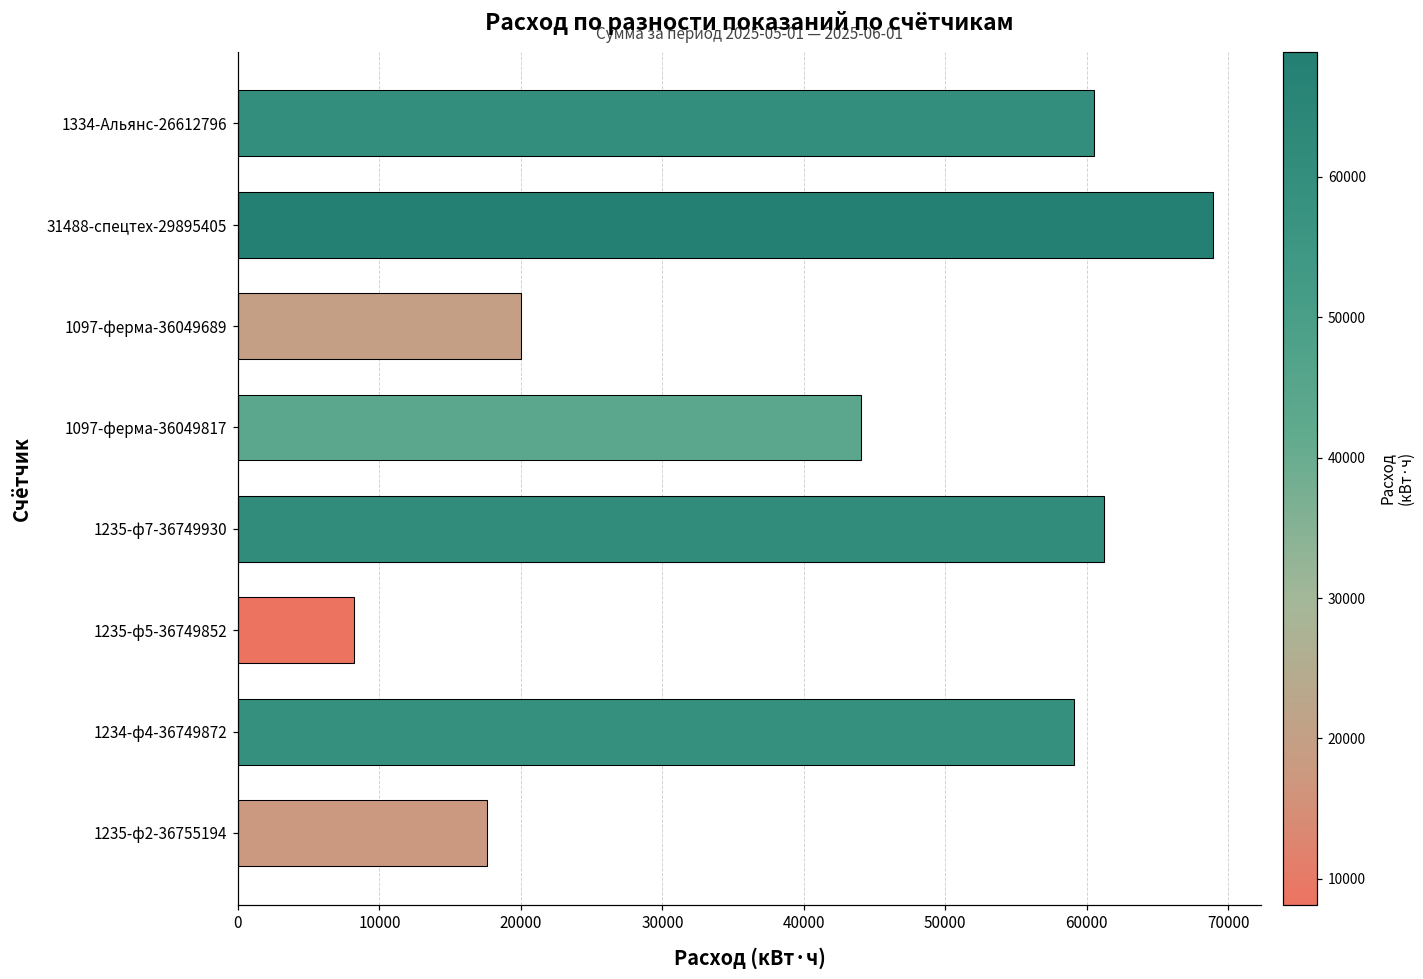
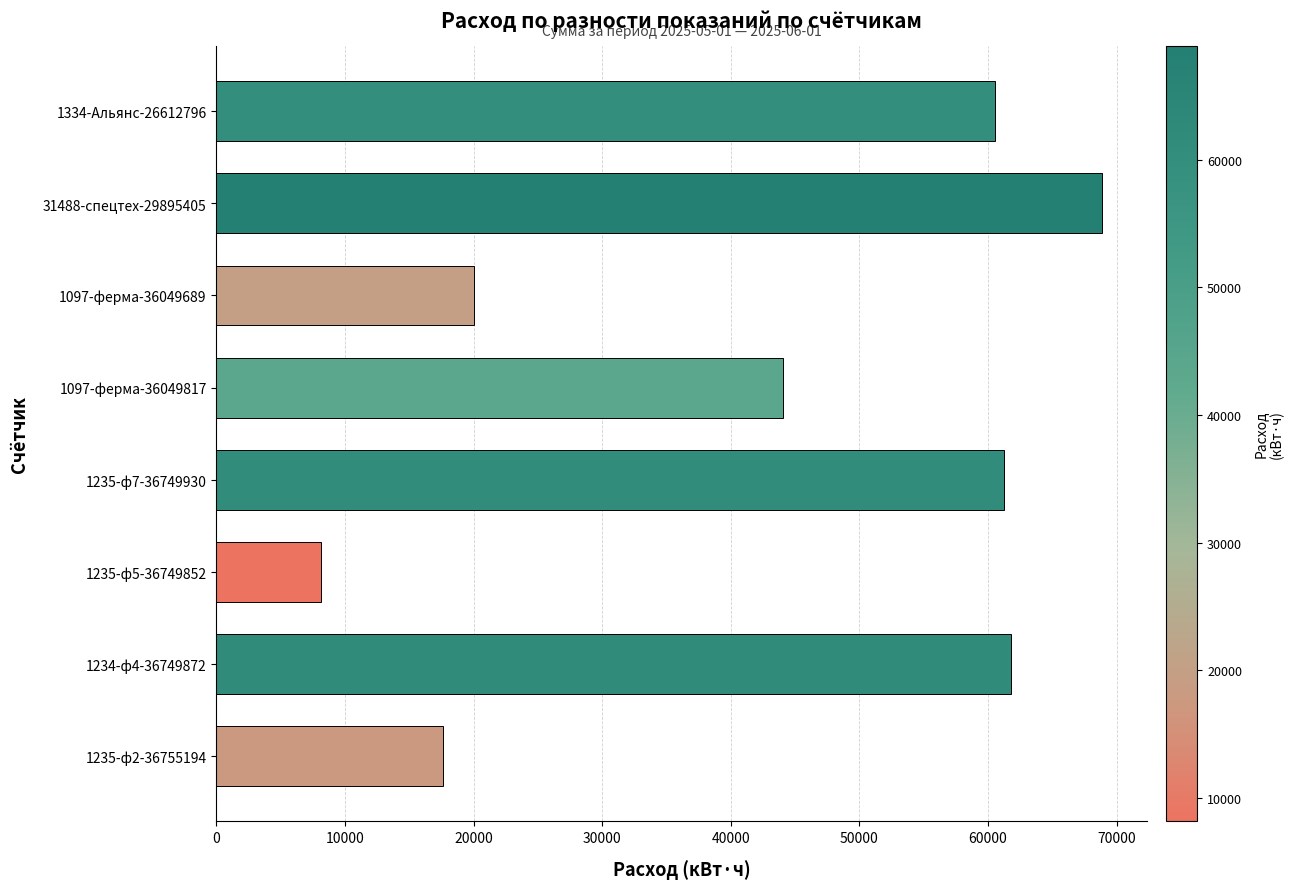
  {
    "1334-Альянс-26612796": 60500,
    "31488-спецтех-29895405": 68900,
    "1097-ферма-36049689": 20000,
    "1097-ферма-36049817": 44000,
    "1235-ф7-36749930": 61200,
    "1235-ф5-36749852": 8200,
-   "1234-ф4-36749872": 59100,
+   "1234-ф4-36749872": 61800,
    "1235-ф2-36755194": 17600
  }
